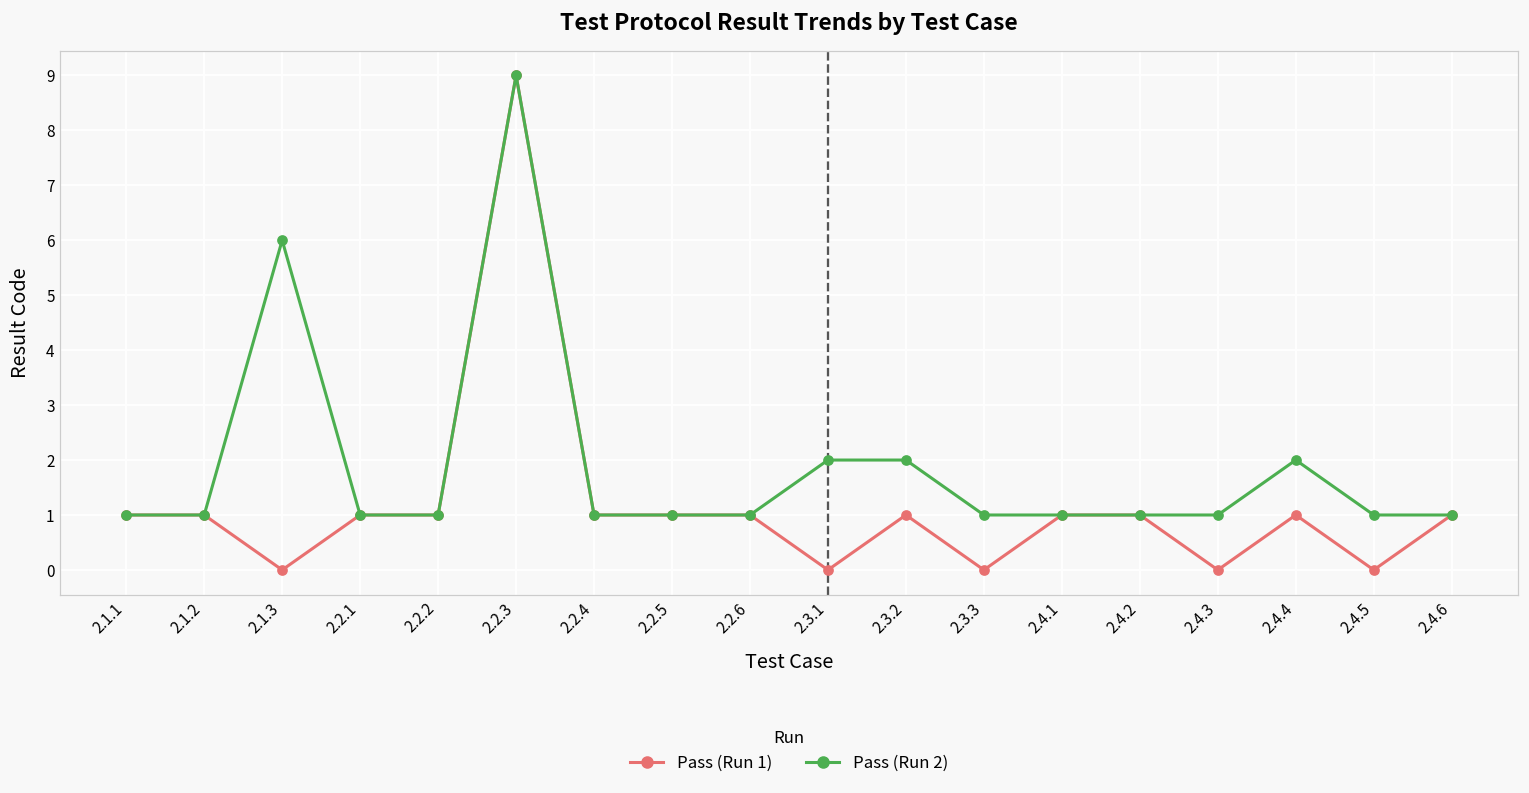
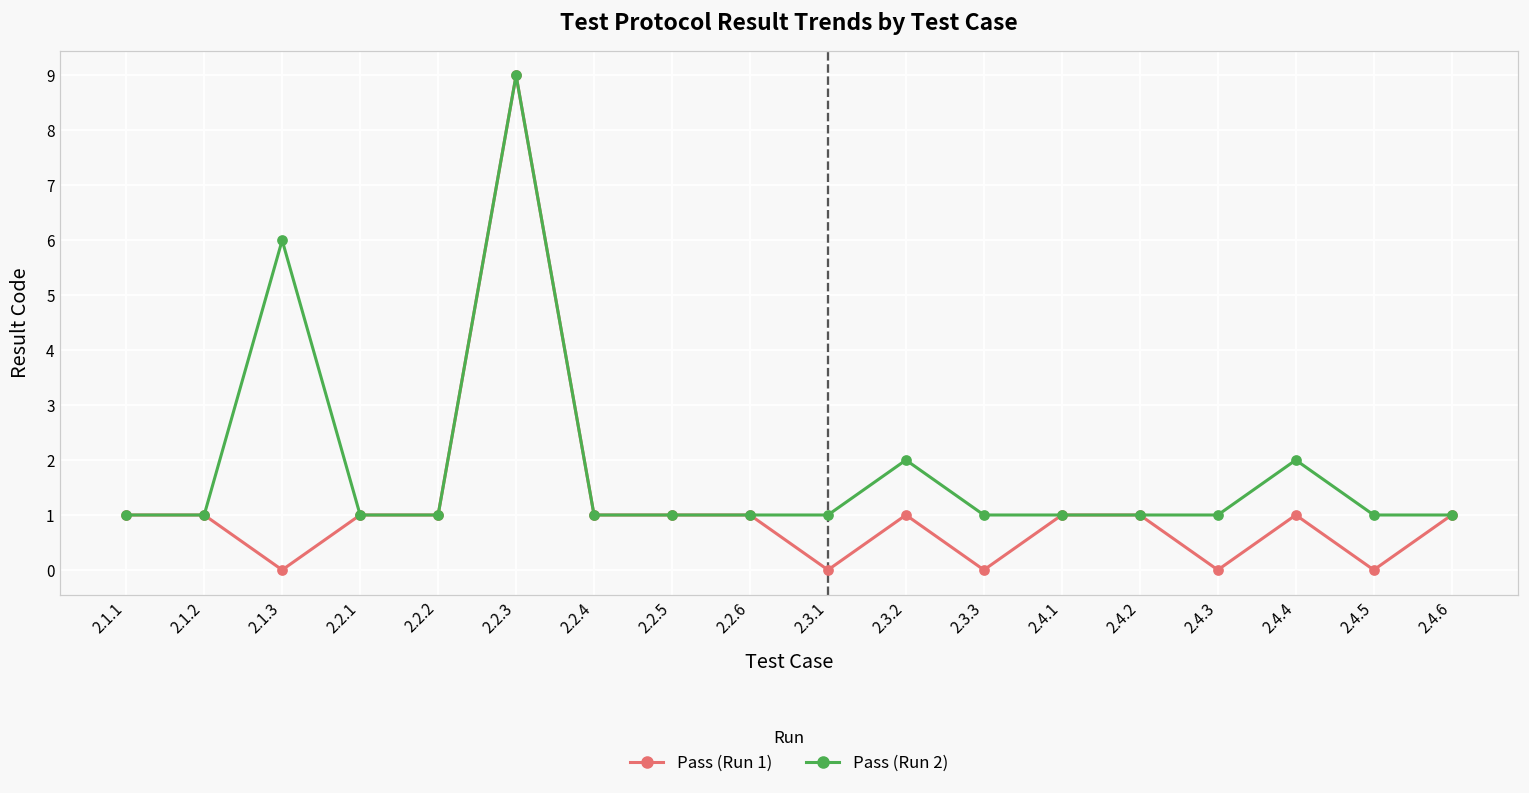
  {
    "Pass (Run 1)": {
      "2.1.3": 0,
      "2.3.1": 0,
      "2.3.2": 1,
      "2.3.3": 0,
      "2.4.3": 0,
      "2.4.4": 1,
      "2.4.5": 0
    },
    "Pass (Run 2)": {
      "2.1.3": 6,
-     "2.3.1": 2,
+     "2.3.1": 1,
      "2.3.2": 2,
      "2.3.3": 1,
      "2.4.3": 1,
      "2.4.4": 2,
      "2.4.5": 1
    }
  }
